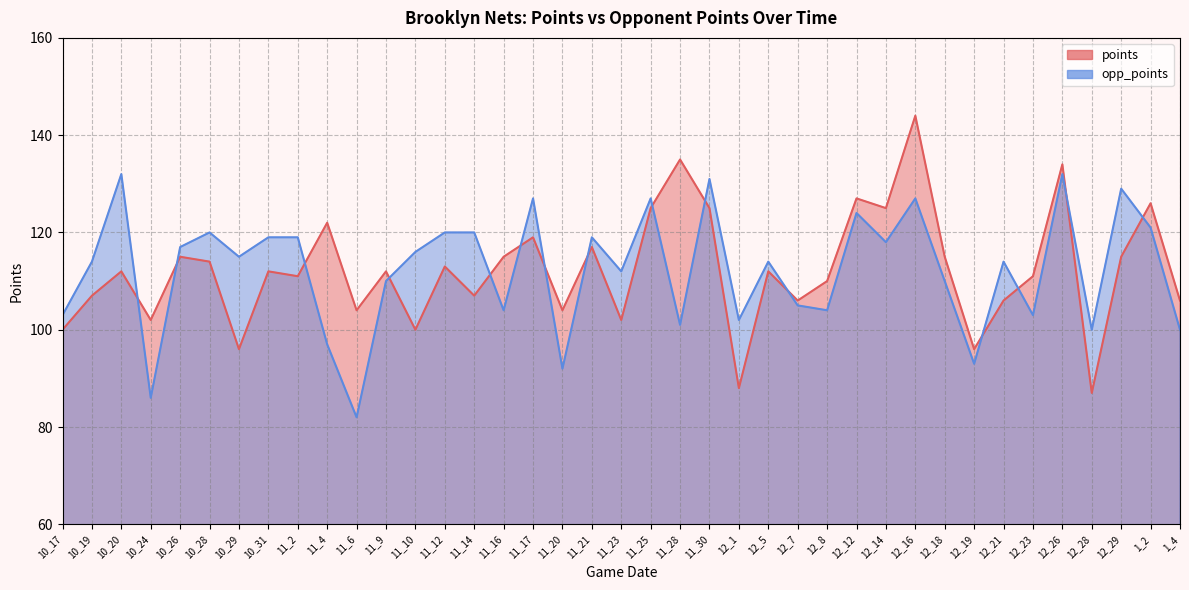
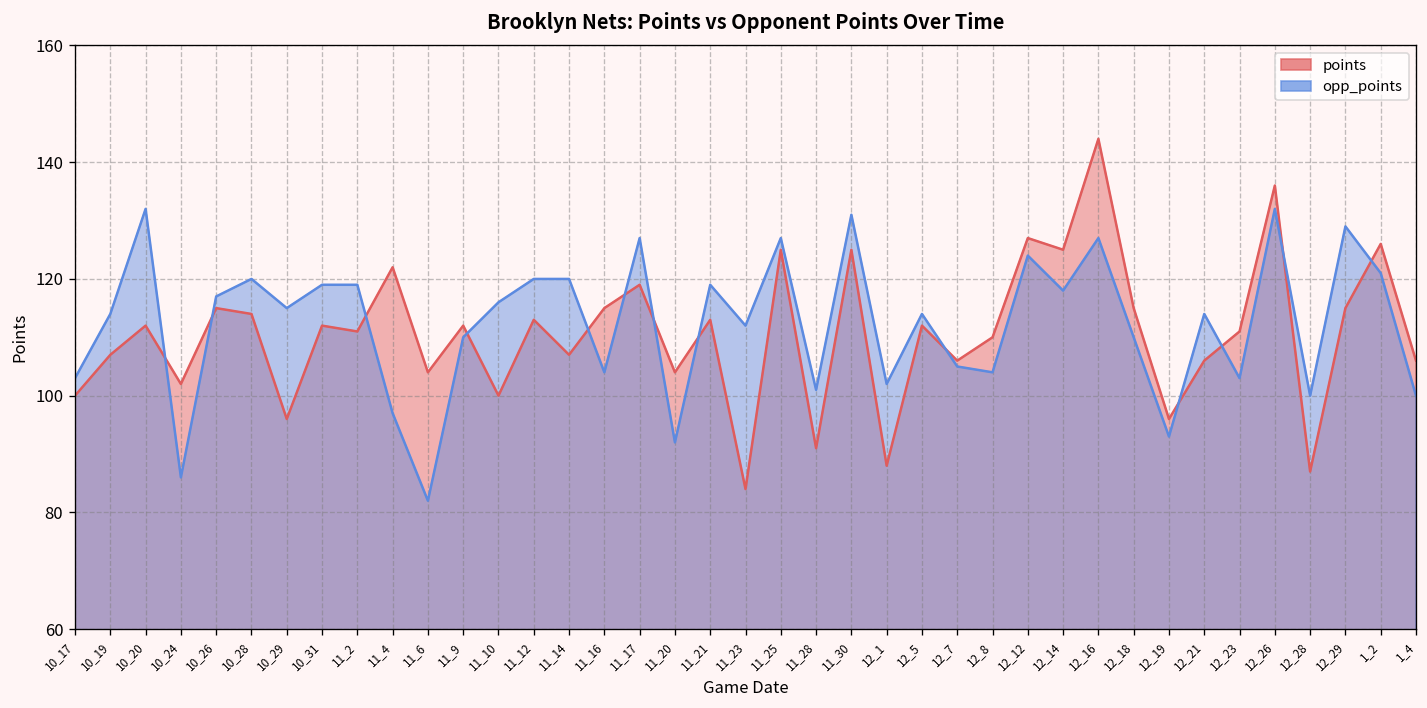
  {
    "points": {
      "10_17": 100,
      "10_19": 107,
      "10_20": 112,
      "10_24": 102,
      "10_26": 115,
      "10_28": 114,
      "10_29": 96,
      "10_31": 112,
      "11_2": 111,
      "11_4": 122,
      "11_6": 104,
      "11_9": 112,
      "11_10": 100,
      "11_12": 113,
      "11_14": 107,
      "11_16": 115,
      "11_17": 119,
      "11_20": 104,
-     "11_21": 117,
-     "11_23": 102,
+     "11_21": 113,
+     "11_23": 84,
      "11_25": 125,
-     "11_28": 135,
+     "11_28": 91,
      "11_30": 125,
      "12_1": 88,
      "12_5": 112,
      "12_7": 106,
      "12_8": 110,
      "12_12": 127,
      "12_14": 125,
      "12_16": 144,
      "12_18": 115,
      "12_19": 96,
      "12_21": 106,
      "12_23": 111,
-     "12_26": 134,
+     "12_26": 136,
      "12_28": 87,
      "12_29": 115,
      "1_2": 126,
      "1_4": 106
    },
    "opp_points": {
      "10_17": 103,
      "10_19": 114,
      "10_20": 132,
      "10_24": 86,
      "10_26": 117,
      "10_28": 120,
      "10_29": 115,
      "10_31": 119,
      "11_2": 119,
      "11_4": 97,
      "11_6": 82,
      "11_9": 110,
      "11_10": 116,
      "11_12": 120,
      "11_14": 120,
      "11_16": 104,
      "11_17": 127,
      "11_20": 92,
      "11_21": 119,
      "11_23": 112,
      "11_25": 127,
      "11_28": 101,
      "11_30": 131,
      "12_1": 102,
      "12_5": 114,
      "12_7": 105,
      "12_8": 104,
      "12_12": 124,
      "12_14": 118,
      "12_16": 127,
      "12_18": 110,
      "12_19": 93,
      "12_21": 114,
      "12_23": 103,
      "12_26": 132,
      "12_28": 100,
      "12_29": 129,
      "1_2": 121,
      "1_4": 100
    }
  }
